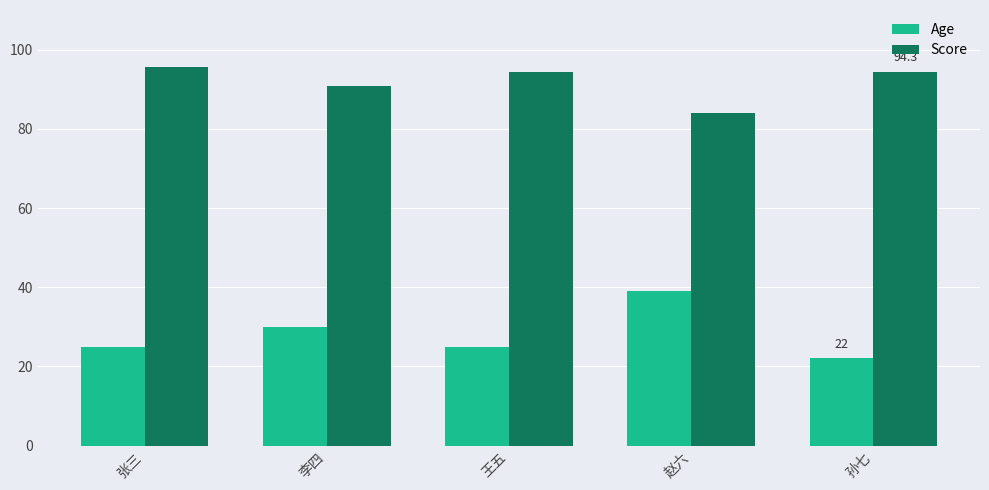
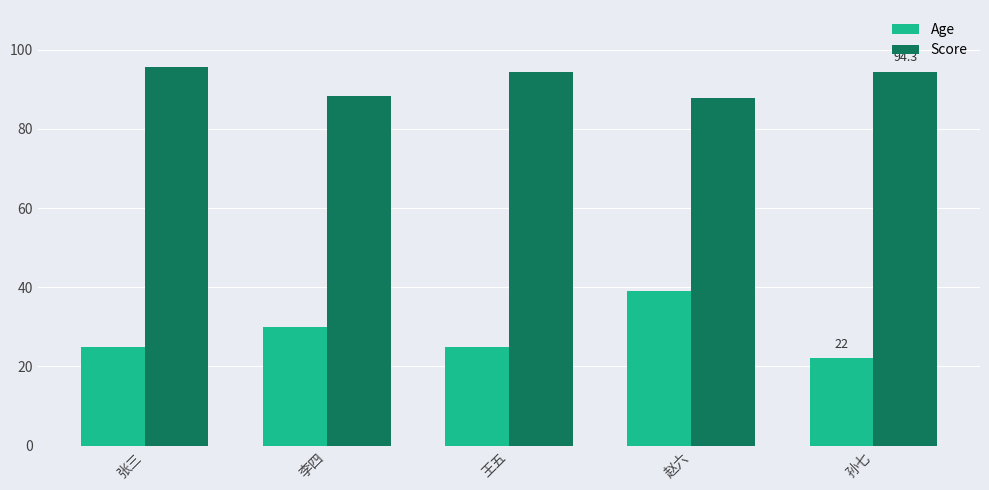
  {
    "Age": {
      "孙七": 22
    },
    "Score": {
      "张三": 96,
-     "李四": 91,
+     "李四": 88,
      "王五": 94,
-     "赵六": 84
+     "赵六": 88
    }
  }
